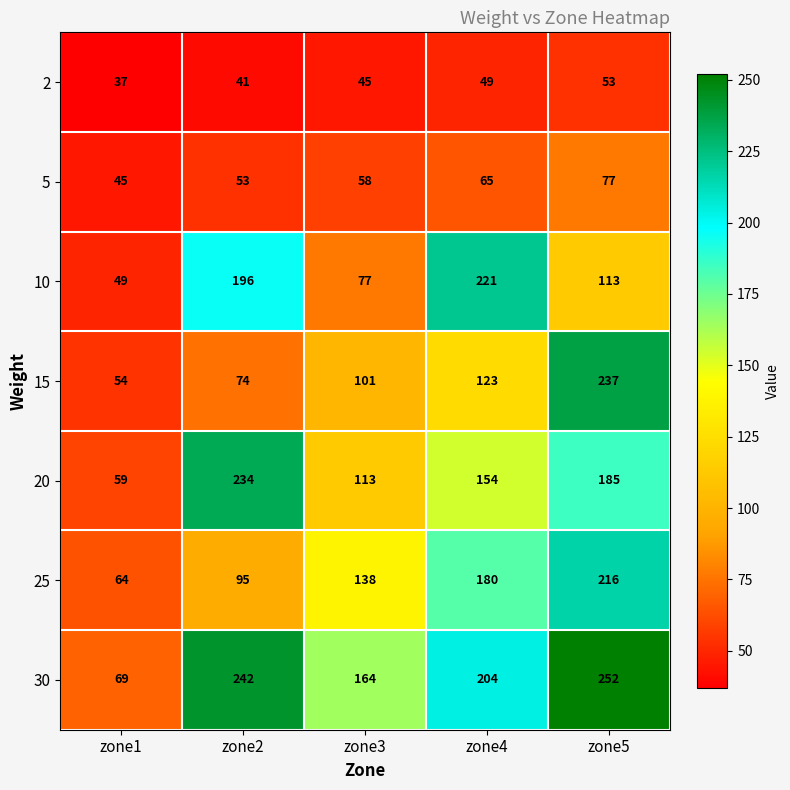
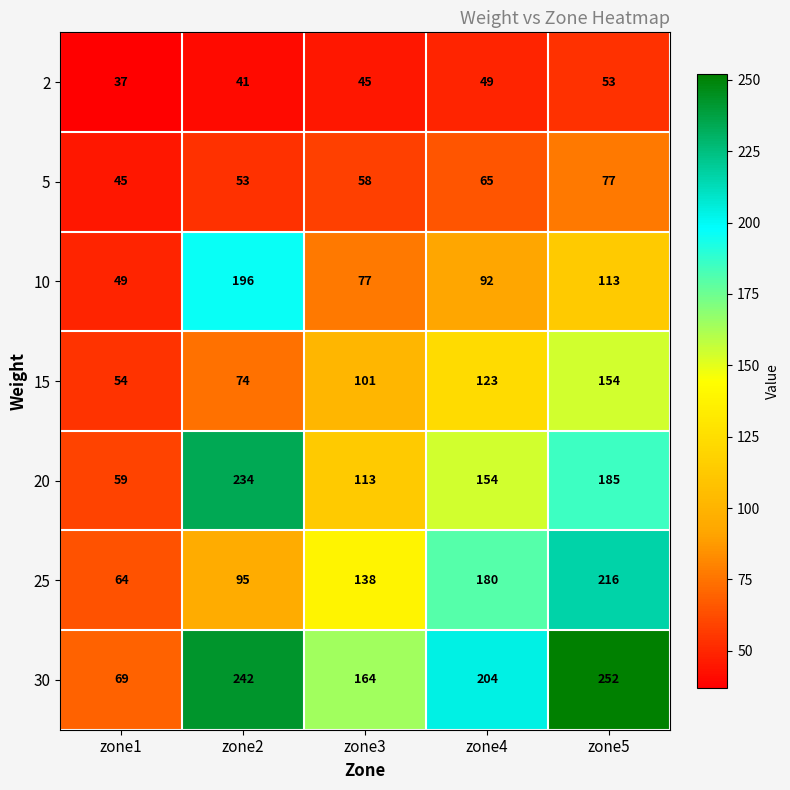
  {
    "2": {
      "zone1": 37,
      "zone2": 41,
      "zone3": 45,
      "zone4": 49,
      "zone5": 53
    },
    "5": {
      "zone1": 45,
      "zone2": 53,
      "zone3": 58,
      "zone4": 65,
      "zone5": 77
    },
    "10": {
      "zone1": 49,
      "zone2": 196,
      "zone3": 77,
-     "zone4": 221,
+     "zone4": 92,
      "zone5": 113
    },
    "15": {
      "zone1": 54,
      "zone2": 74,
      "zone3": 101,
      "zone4": 123,
-     "zone5": 237
+     "zone5": 154
    },
    "20": {
      "zone1": 59,
      "zone2": 234,
      "zone3": 113,
      "zone4": 154,
      "zone5": 185
    },
    "25": {
      "zone1": 64,
      "zone2": 95,
      "zone3": 138,
      "zone4": 180,
      "zone5": 216
    },
    "30": {
      "zone1": 69,
      "zone2": 242,
      "zone3": 164,
      "zone4": 204,
      "zone5": 252
    }
  }
